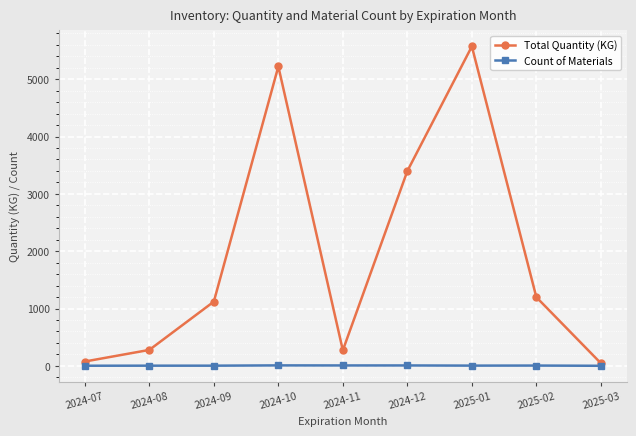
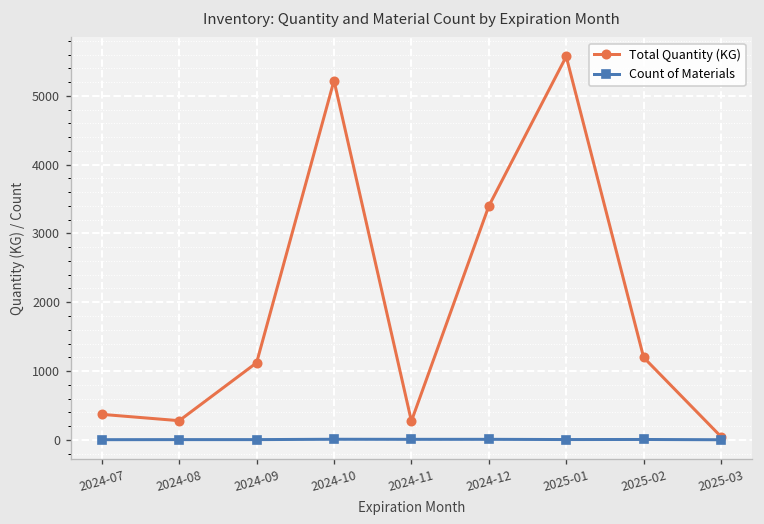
  {
    "Total Quantity (KG)": {
-     "2024-07": 100,
+     "2024-07": 400,
      "2024-08": 300,
      "2024-09": 1100,
      "2024-10": 5200,
      "2024-11": 300,
      "2024-12": 3400,
      "2025-01": 5600,
      "2025-02": 1200,
      "2025-03": 0
    },
    "Count of Materials": {
      "2024-07": 0,
      "2024-08": 0,
      "2024-09": 0,
      "2024-10": 0,
      "2024-11": 0,
      "2024-12": 0,
      "2025-01": 0,
      "2025-02": 0,
      "2025-03": 0
    }
  }
